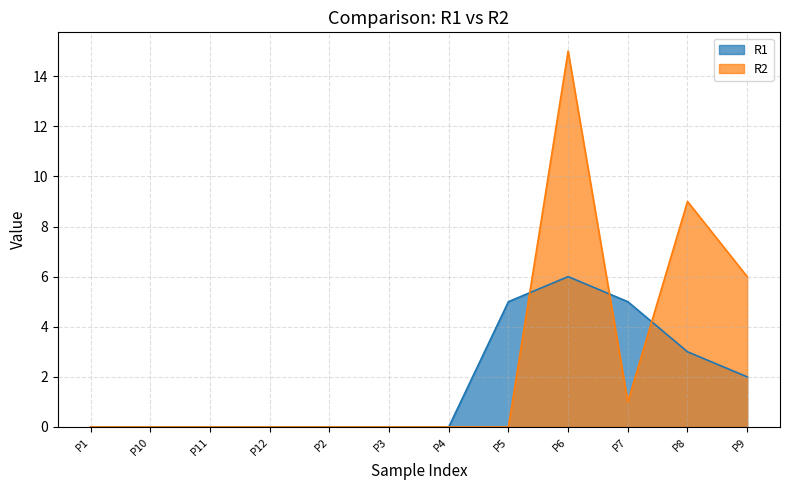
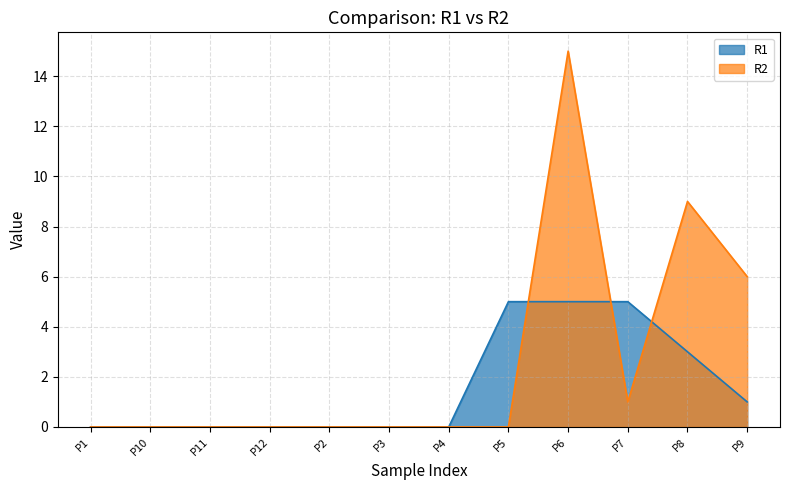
  {
    "R1": {
      "P5": 5,
-     "P6": 6,
+     "P6": 5,
      "P7": 5,
      "P8": 3,
-     "P9": 2
+     "P9": 1
    },
    "R2": {
      "P5": 0,
      "P6": 15,
      "P7": 1,
      "P8": 9,
      "P9": 6
    }
  }
